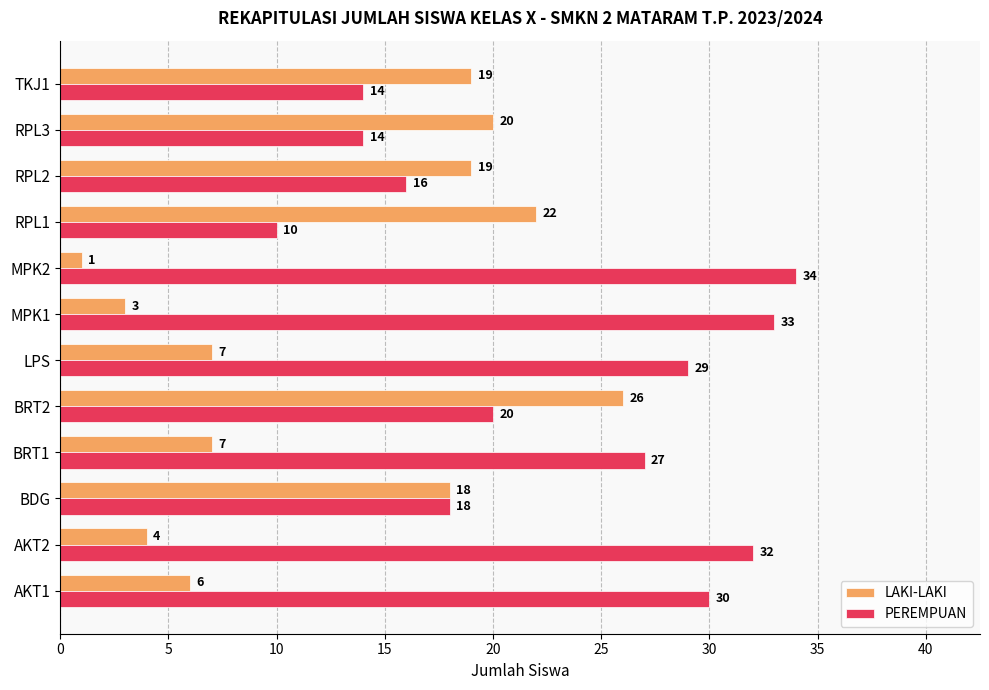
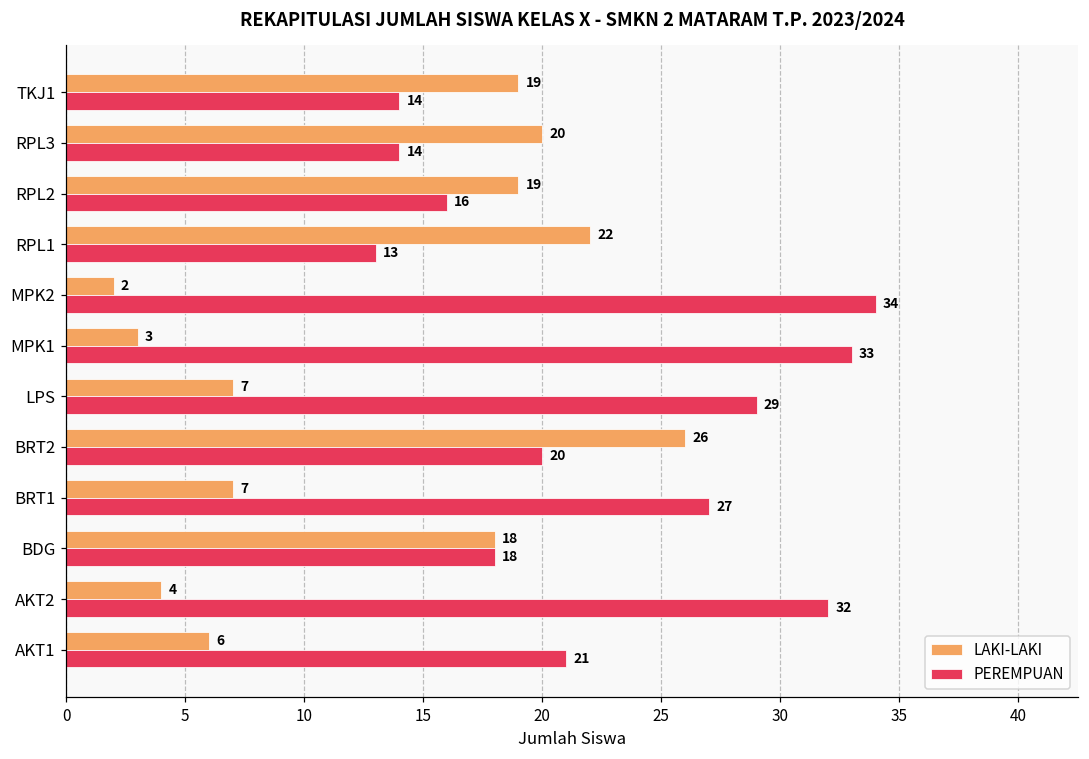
  {
    "LAKI-LAKI": {
      "TKJ1": 19,
      "RPL3": 20,
      "RPL2": 19,
      "RPL1": 22,
-     "MPK2": 1,
+     "MPK2": 2,
      "MPK1": 3,
      "LPS": 7,
      "BRT2": 26,
      "BRT1": 7,
      "BDG": 18,
      "AKT2": 4,
      "AKT1": 6
    },
    "PEREMPUAN": {
      "TKJ1": 14,
      "RPL3": 14,
      "RPL2": 16,
-     "RPL1": 10,
+     "RPL1": 13,
      "MPK2": 34,
      "MPK1": 33,
      "LPS": 29,
      "BRT2": 20,
      "BRT1": 27,
      "BDG": 18,
      "AKT2": 32,
-     "AKT1": 30
+     "AKT1": 21
    }
  }
